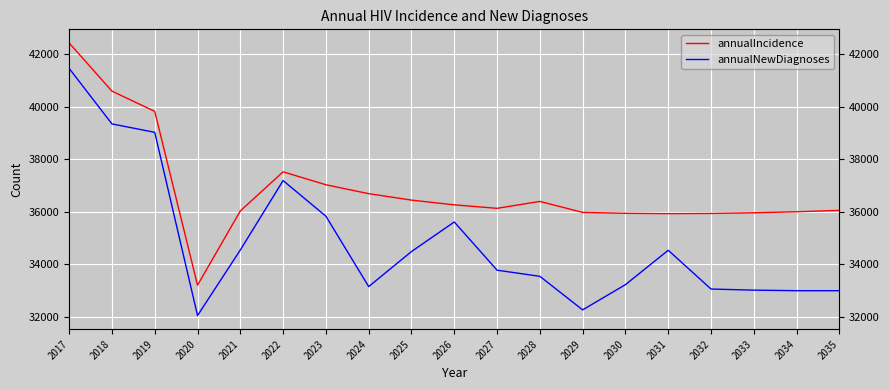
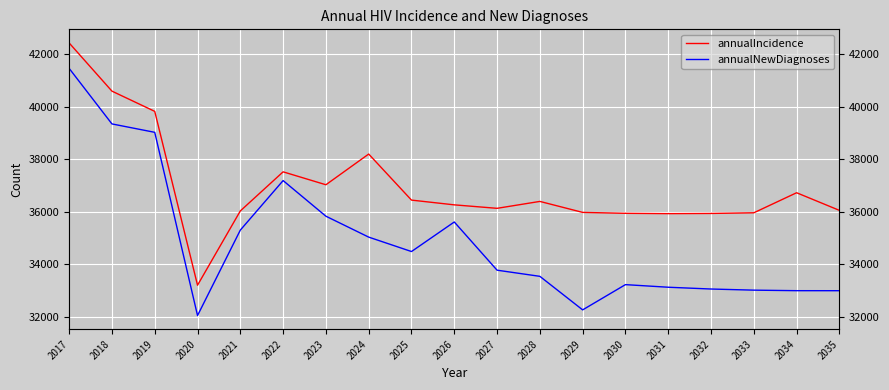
  {
    "annualIncidence": {
      "2017": 42400,
      "2018": 40600,
      "2019": 39800,
      "2020": 33200,
      "2021": 36000,
      "2022": 37500,
      "2023": 37000,
-     "2024": 36700,
+     "2024": 38200,
      "2025": 36400,
      "2026": 36300,
      "2027": 36100,
      "2028": 36400,
      "2029": 36000,
      "2030": 35900,
      "2031": 35900,
      "2032": 35900,
      "2033": 36000,
-     "2034": 36000,
+     "2034": 36700,
      "2035": 36100
    },
    "annualNewDiagnoses": {
      "2017": 41500,
      "2018": 39300,
      "2019": 39000,
      "2020": 32100,
-     "2021": 34500,
+     "2021": 35300,
      "2022": 37200,
      "2023": 35800,
-     "2024": 33200,
+     "2024": 35000,
      "2025": 34500,
      "2026": 35600,
      "2027": 33800,
      "2028": 33500,
      "2029": 32300,
      "2030": 33200,
-     "2031": 34500,
+     "2031": 33100,
      "2032": 33100,
      "2033": 33000,
      "2034": 33000,
      "2035": 33000
    }
  }
